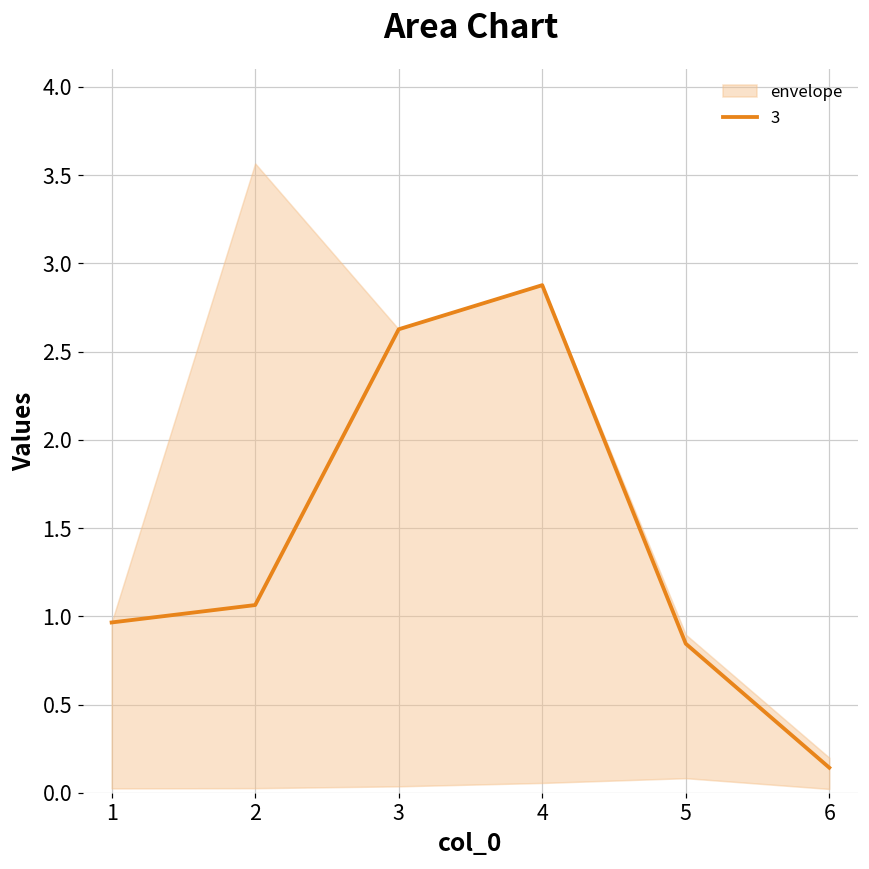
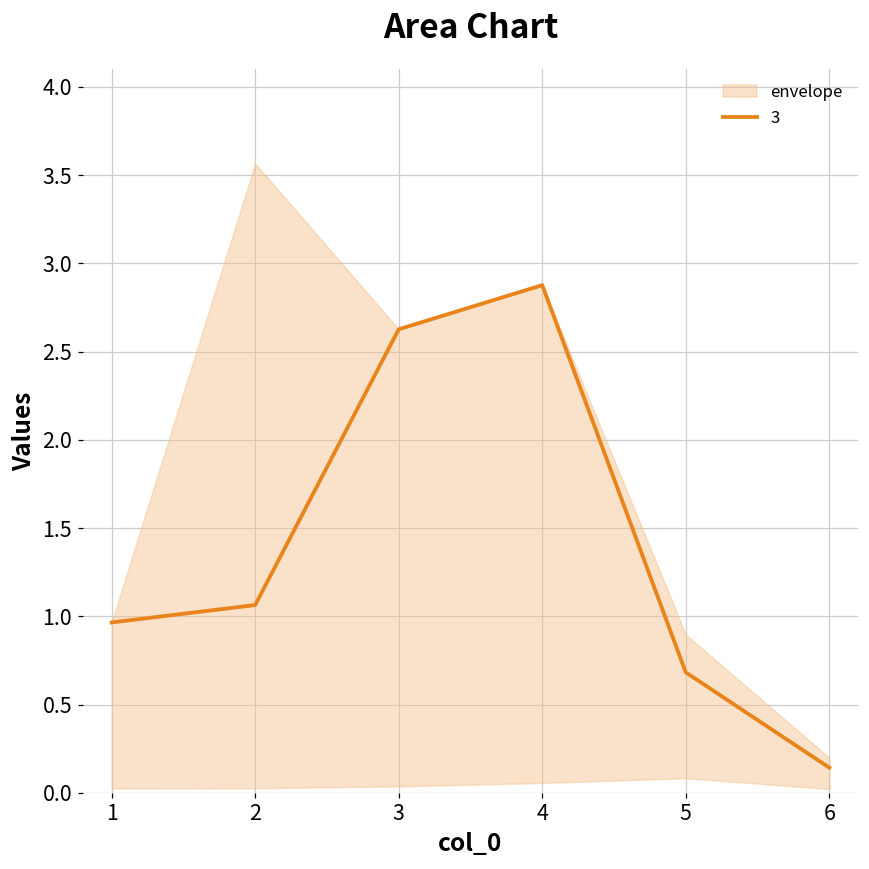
  {
    "3": {
      "2": 1.06,
-     "5": 0.84,
+     "5": 0.68,
      "6": 0.14
    }
  }
